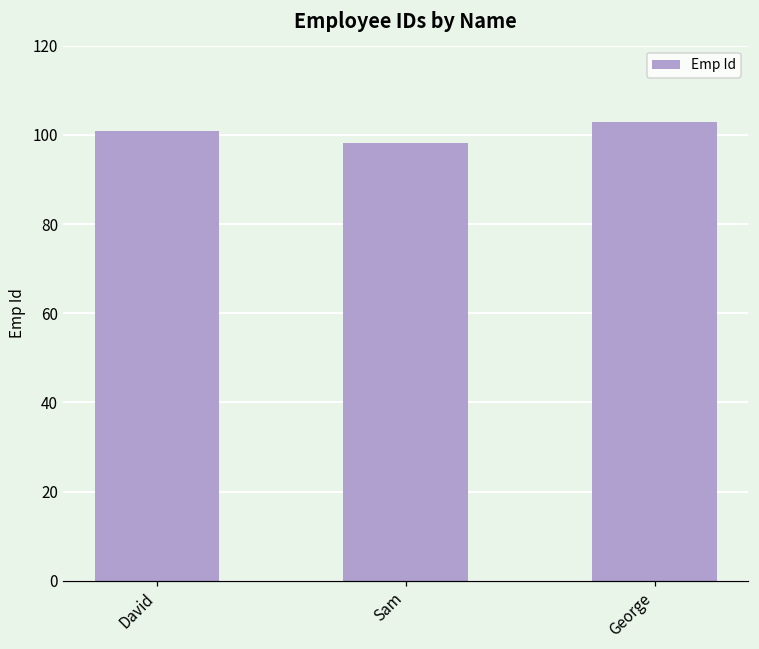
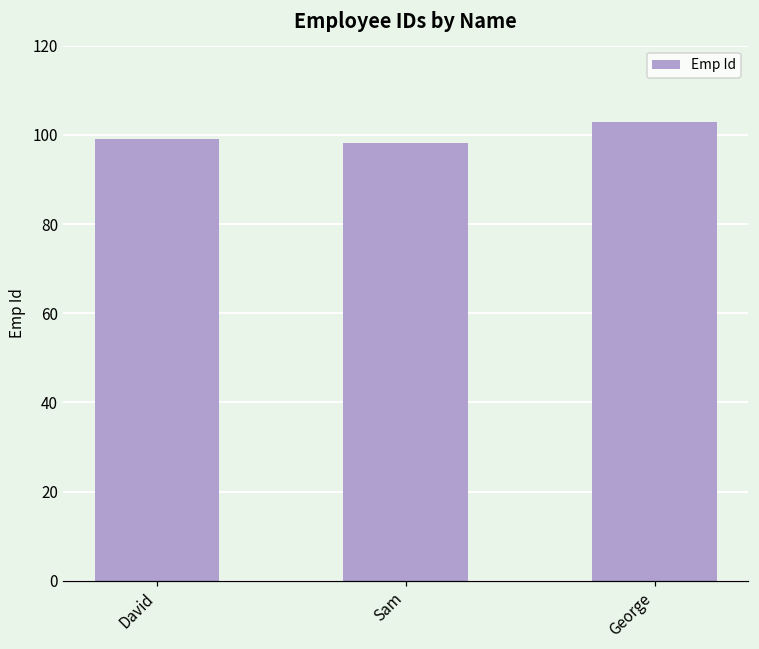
  {
-   "David": 101,
+   "David": 99,
    "Sam": 98,
    "George": 103
  }
